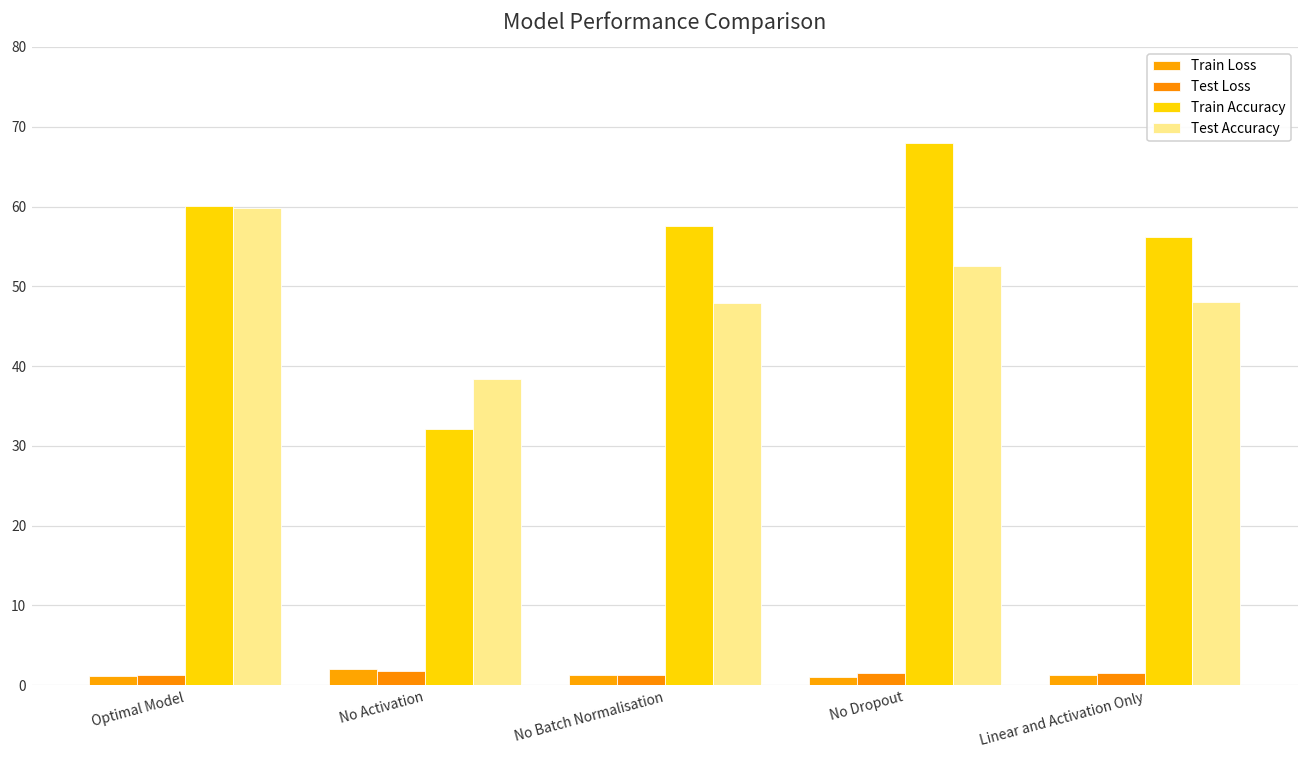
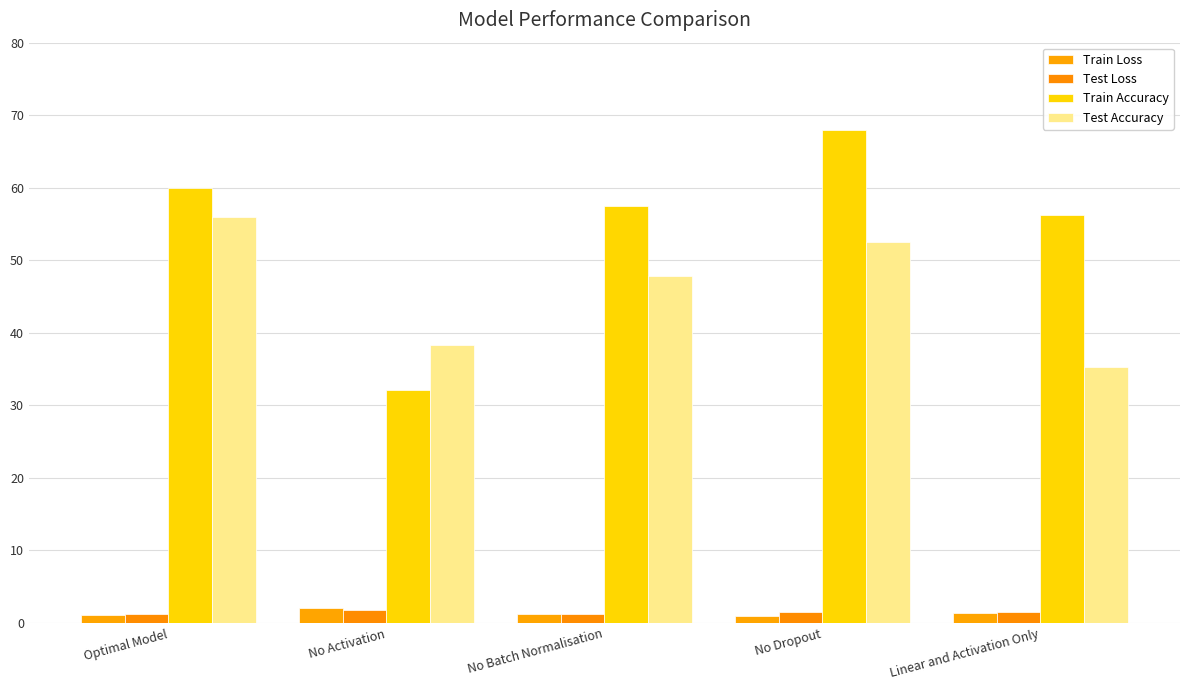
  {
    "Test Accuracy": {
-     "Optimal Model": 60,
+     "Optimal Model": 56,
      "No Activation": 38,
      "No Batch Normalisation": 48,
      "No Dropout": 53,
-     "Linear and Activation Only": 48
+     "Linear and Activation Only": 35
    }
  }
